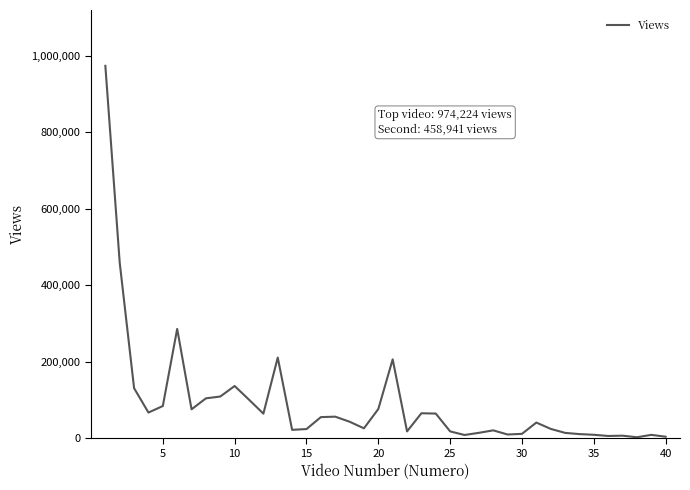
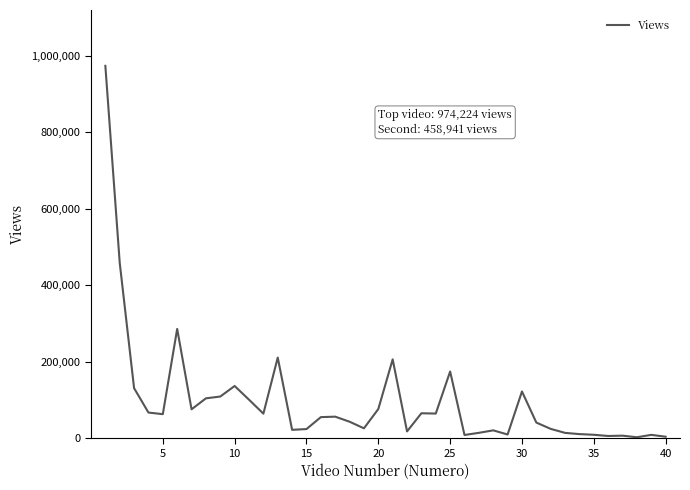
  {
-   "5": "80,000",
+   "5": "60,000",
    "10": "140,000",
    "15": "20,000",
    "20": "80,000",
-   "25": "20,000",
-   "30": "10,000",
+   "25": "170,000",
+   "30": "120,000",
    "35": "10,000",
    "40": "0"
  }
